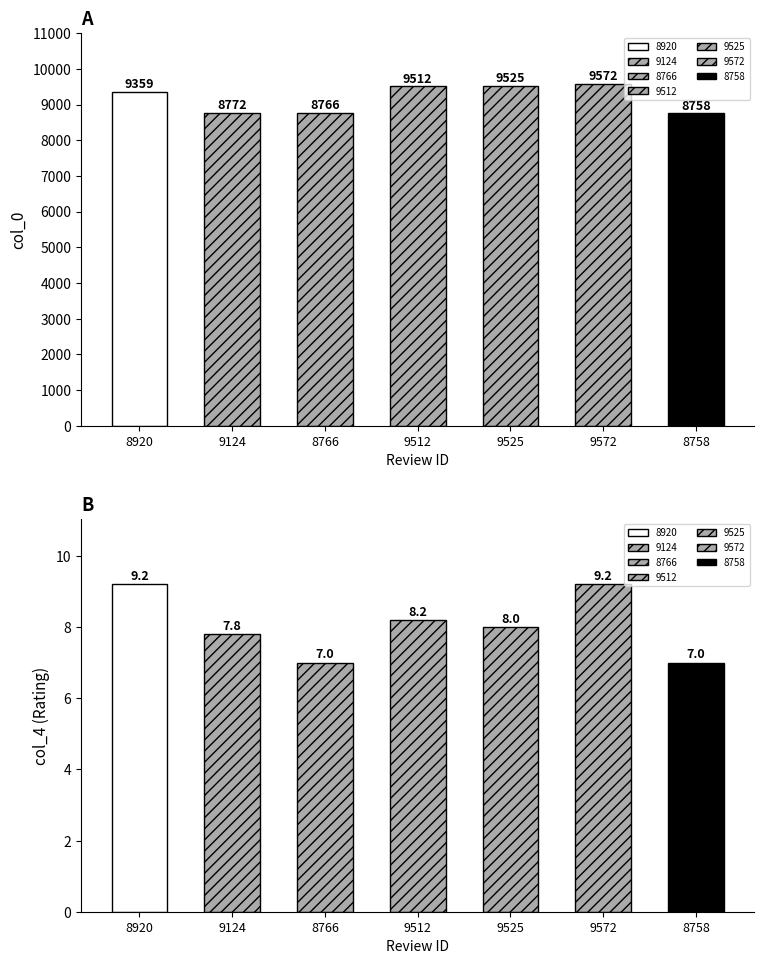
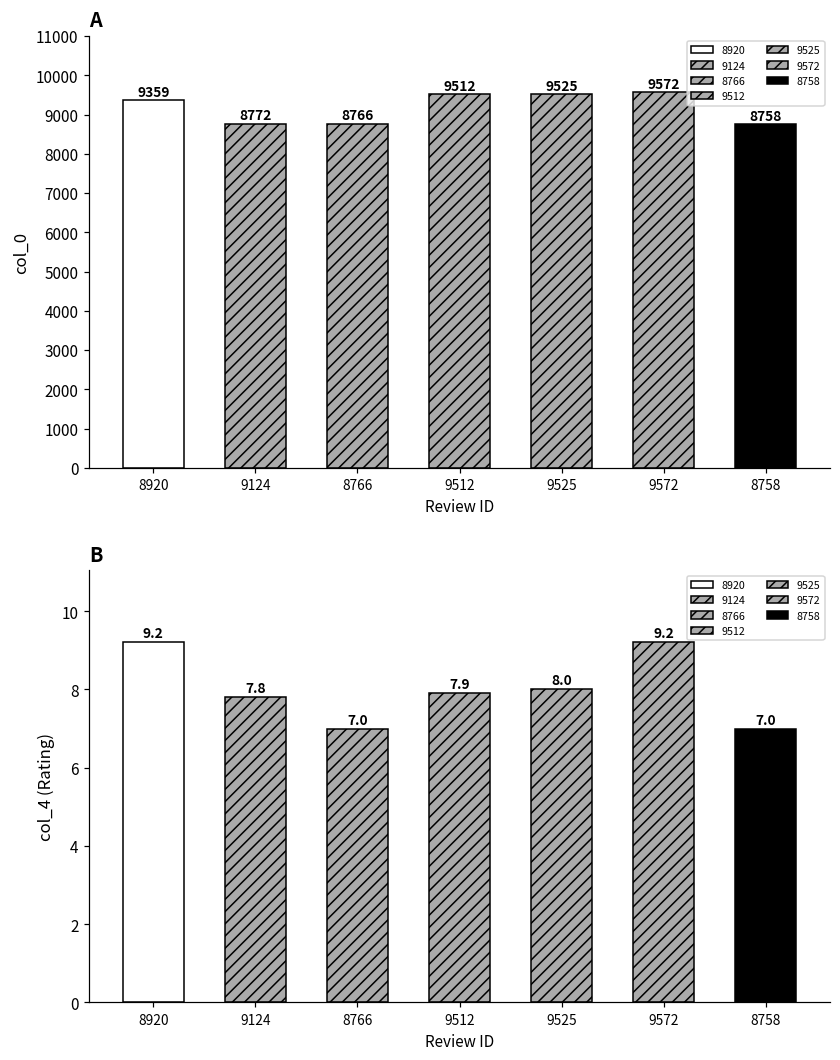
  {
    "A": {
      "8920": 9359,
      "9124": 8772,
      "8766": 8766,
      "9512": 9512,
      "9525": 9525,
      "9572": 9572
    },
    "B": {
      "8920": 9.2,
      "9124": 7.8,
      "8766": 7.0,
-     "9512": 8.2,
+     "9512": 7.9,
      "9525": 8.0,
      "9572": 9.2,
      "8758": 7.0
    }
  }
